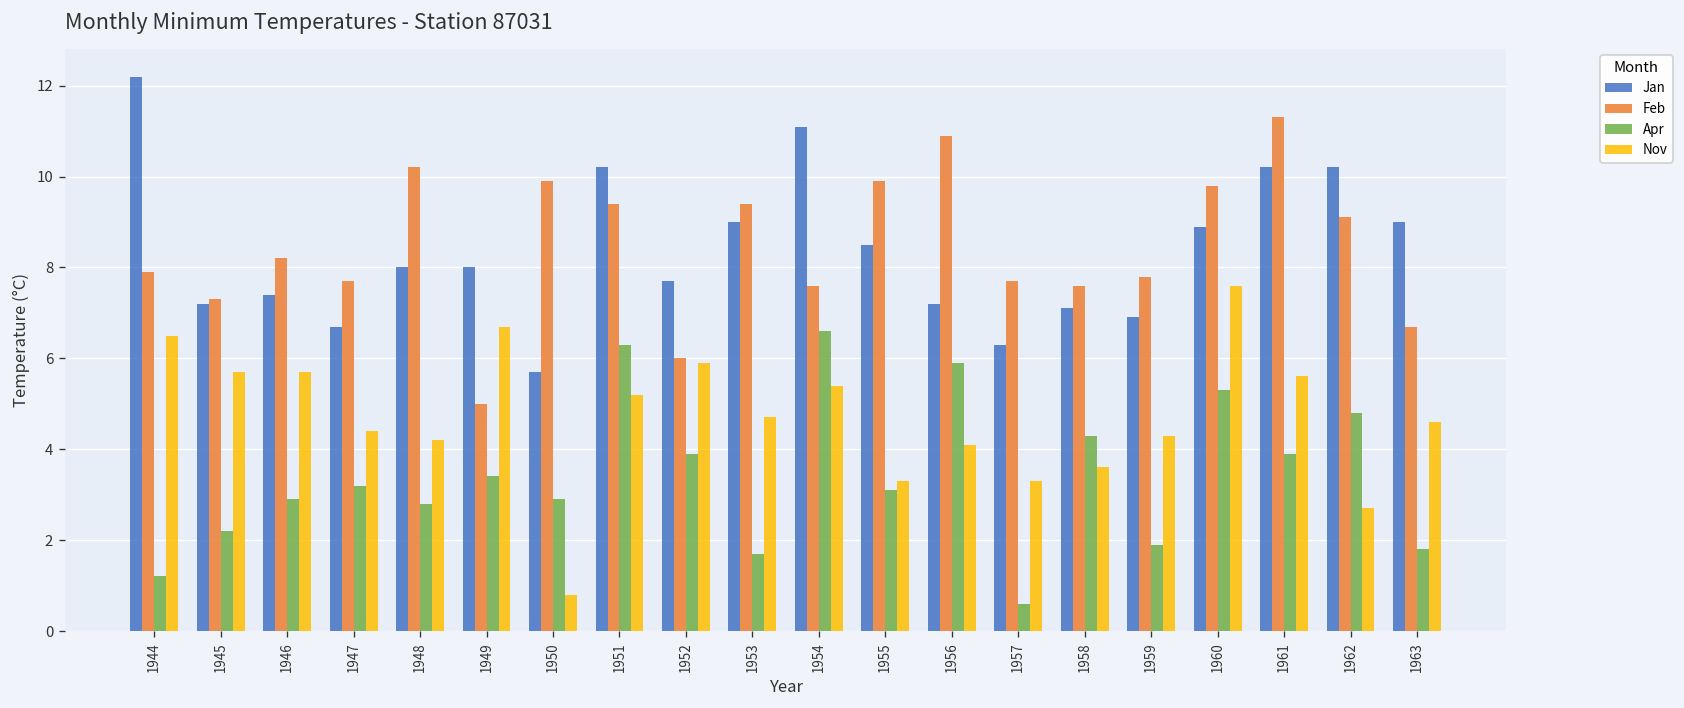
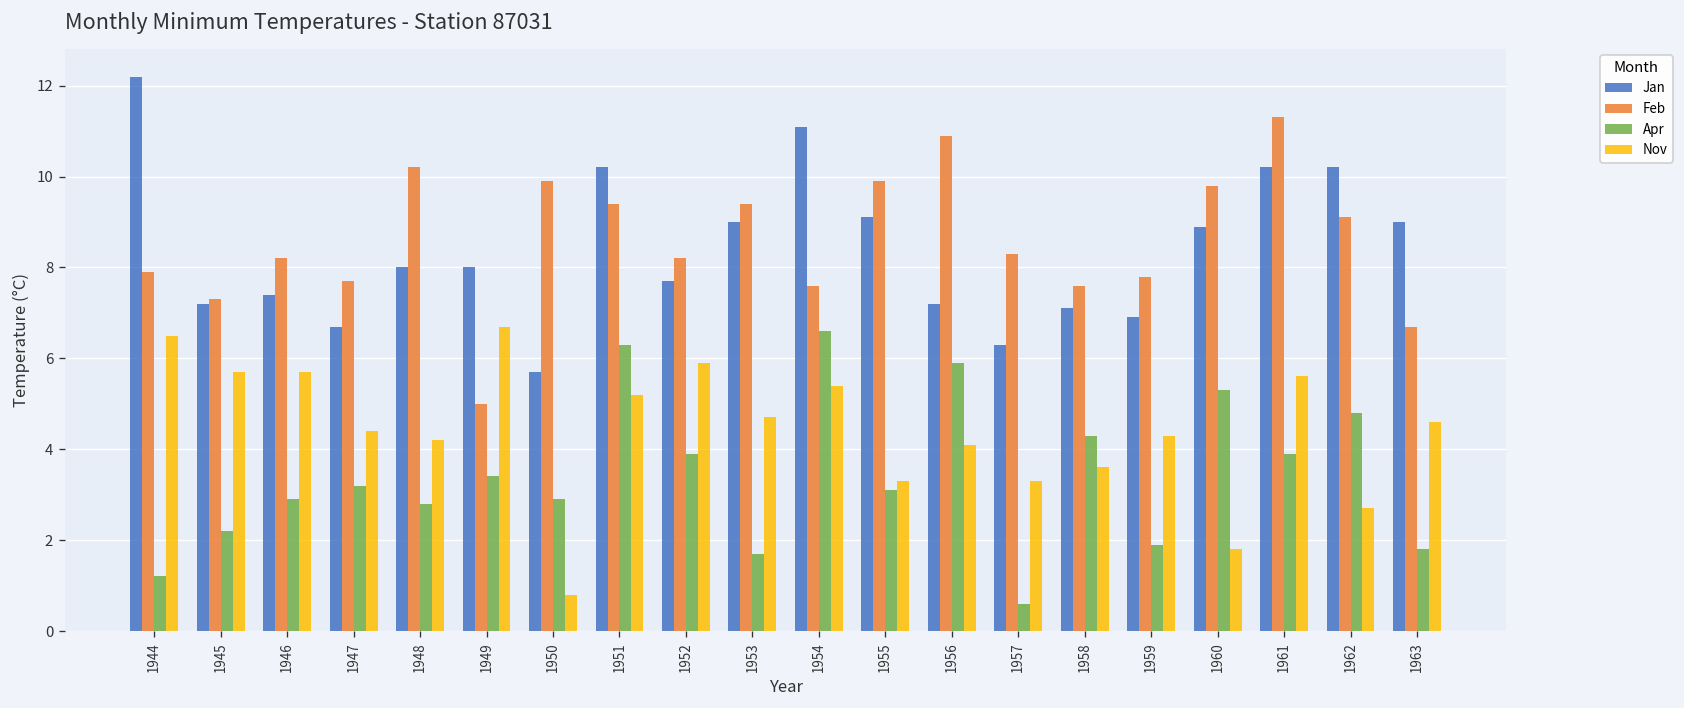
  {
    "Jan": {
      "1944": 12.2,
      "1945": 7.2,
      "1946": 7.4,
      "1947": 6.7,
      "1948": 8.0,
      "1949": 8.0,
      "1950": 5.7,
      "1951": 10.2,
      "1952": 7.7,
      "1953": 9.0,
      "1954": 11.1,
-     "1955": 8.5,
+     "1955": 9.1,
      "1956": 7.2,
      "1957": 6.3,
      "1958": 7.1,
      "1959": 6.9,
      "1960": 8.9,
      "1961": 10.2,
      "1962": 10.2,
      "1963": 9.0
    },
    "Feb": {
      "1944": 7.9,
      "1945": 7.3,
      "1946": 8.2,
      "1947": 7.7,
      "1948": 10.2,
      "1949": 5.0,
      "1950": 9.9,
      "1951": 9.4,
-     "1952": 6.0,
+     "1952": 8.2,
      "1953": 9.4,
      "1954": 7.6,
      "1955": 9.9,
      "1956": 10.9,
-     "1957": 7.7,
+     "1957": 8.3,
      "1958": 7.6,
      "1959": 7.8,
      "1960": 9.8,
      "1961": 11.3,
      "1962": 9.1,
      "1963": 6.7
    },
    "Apr": {
      "1944": 1.2,
      "1945": 2.2,
      "1946": 2.9,
      "1947": 3.2,
      "1948": 2.8,
      "1949": 3.4,
      "1950": 2.9,
      "1951": 6.3,
      "1952": 3.9,
      "1953": 1.7,
      "1954": 6.6,
      "1955": 3.1,
      "1956": 5.9,
      "1957": 0.6,
      "1958": 4.3,
      "1959": 1.9,
      "1960": 5.3,
      "1961": 3.9,
      "1962": 4.8,
      "1963": 1.8
    },
    "Nov": {
      "1944": 6.5,
      "1945": 5.7,
      "1946": 5.7,
      "1947": 4.4,
      "1948": 4.2,
      "1949": 6.7,
      "1950": 0.8,
      "1951": 5.2,
      "1952": 5.9,
      "1953": 4.7,
      "1954": 5.4,
      "1955": 3.3,
      "1956": 4.1,
      "1957": 3.3,
      "1958": 3.6,
      "1959": 4.3,
-     "1960": 7.6,
+     "1960": 1.8,
      "1961": 5.6,
      "1962": 2.7,
      "1963": 4.6
    }
  }
